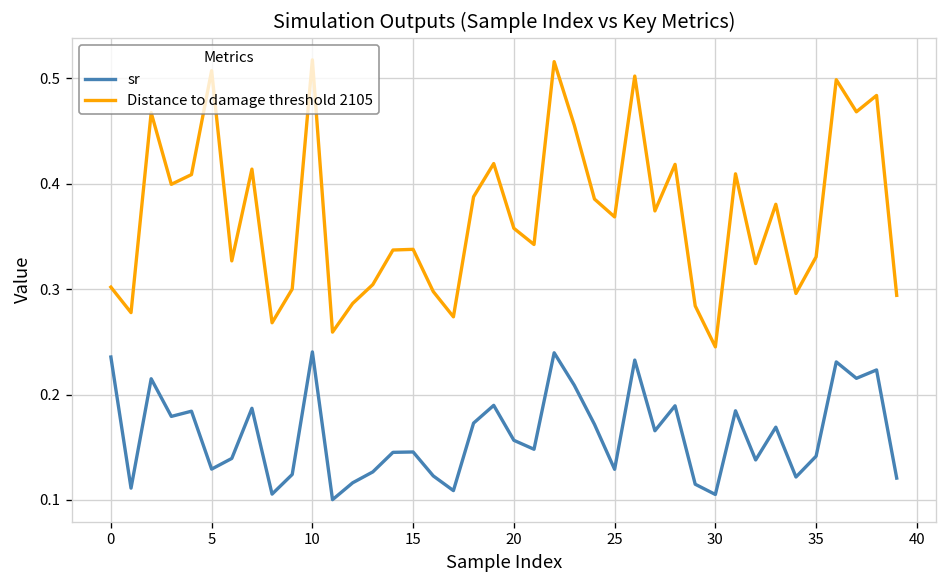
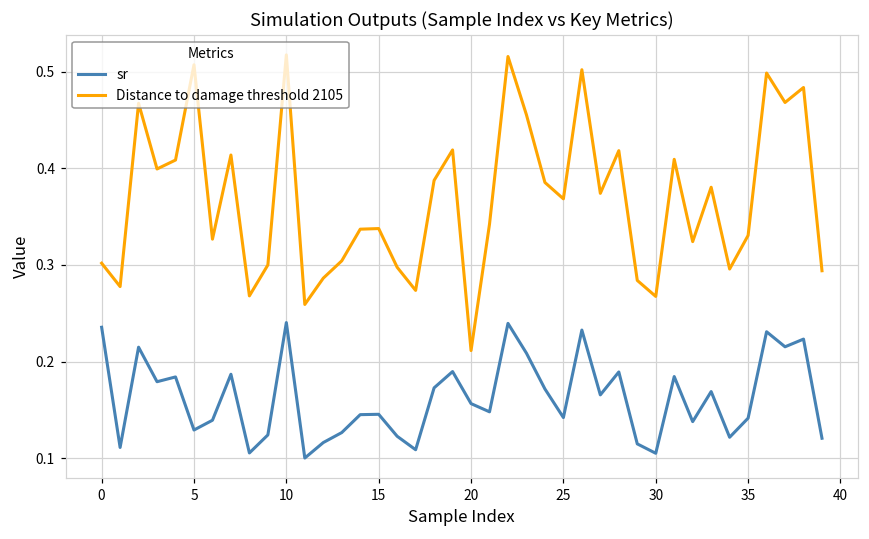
  {
    "sr": {
      "0": 0.24,
      "5": 0.13,
      "10": 0.24,
      "15": 0.15,
      "20": 0.16,
-     "25": 0.13,
+     "25": 0.14,
      "30": 0.11,
      "35": 0.14
    },
    "Distance to damage threshold 2105": {
      "0": 0.30,
      "15": 0.34,
-     "20": 0.36,
+     "20": 0.21,
      "25": 0.37,
-     "30": 0.25,
+     "30": 0.27,
      "35": 0.33
    }
  }
